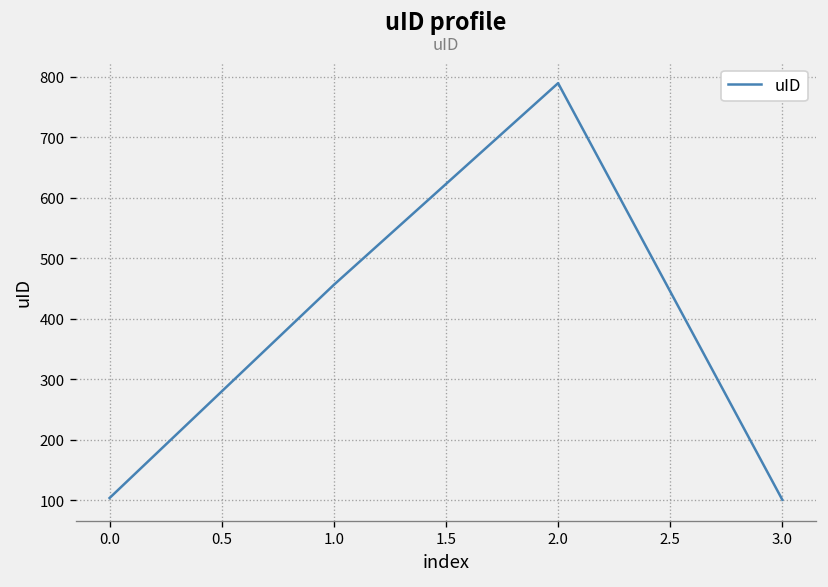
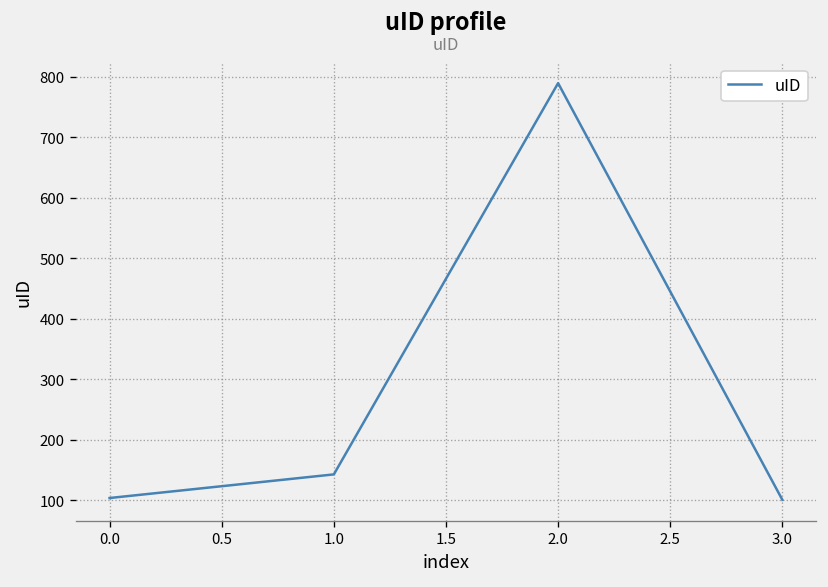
  {
    "0.0": 100,
-   "1.0": 460,
+   "1.0": 140,
    "2.0": 790,
    "3.0": 100
  }
